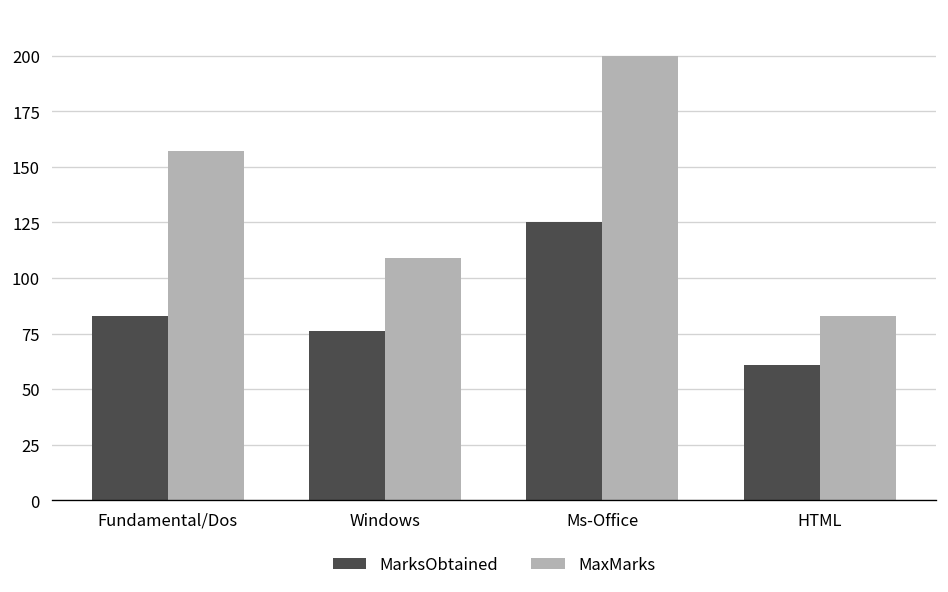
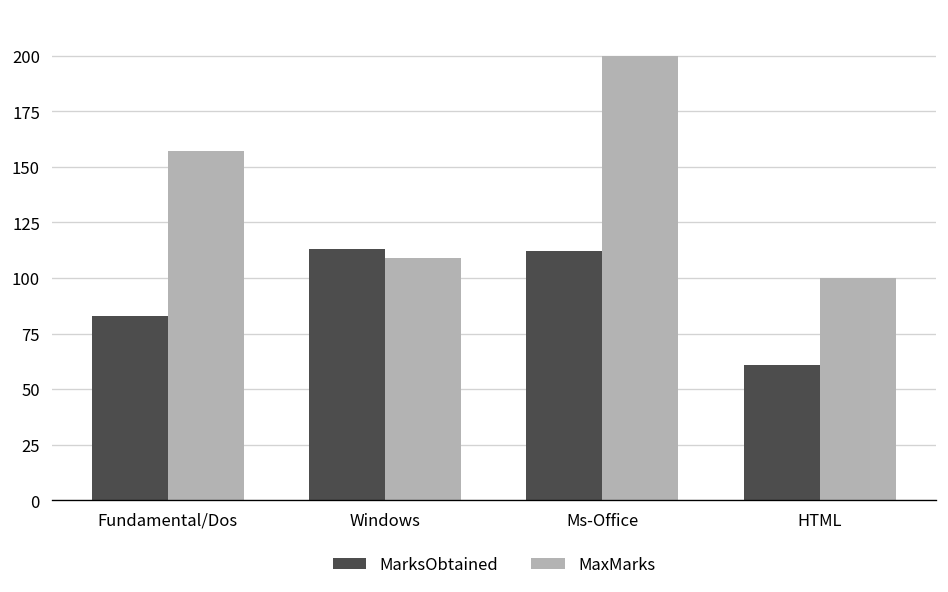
  {
    "MarksObtained": {
      "Fundamental/Dos": 83,
-     "Windows": 76,
-     "Ms-Office": 125,
+     "Windows": 113,
+     "Ms-Office": 112,
      "HTML": 61
    },
    "MaxMarks": {
      "Fundamental/Dos": 157,
      "Windows": 109,
      "Ms-Office": 200,
-     "HTML": 83
+     "HTML": 100
    }
  }
